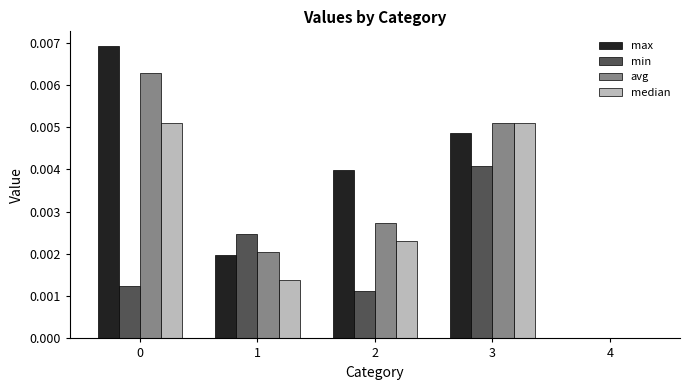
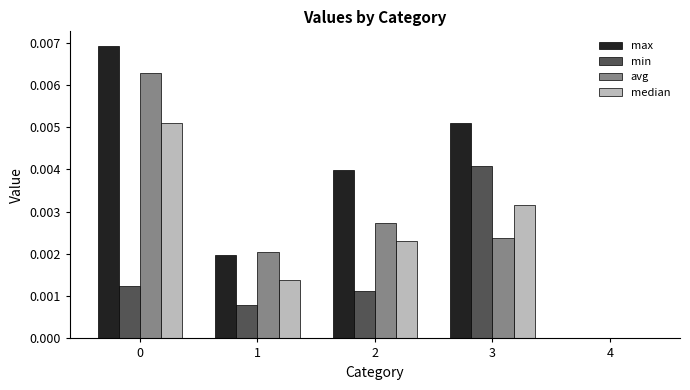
  {
    "max": {
      "0": 0.0069,
      "1": 0.0020,
      "2": 0.0040,
-     "3": 0.0049,
+     "3": 0.0051,
      "4": 0.0000
    },
    "min": {
      "0": 0.0012,
-     "1": 0.0025,
+     "1": 0.0008,
      "2": 0.0011,
      "3": 0.0041,
      "4": 0.0000
    },
    "avg": {
      "0": 0.0063,
      "1": 0.0020,
      "2": 0.0027,
-     "3": 0.0051,
+     "3": 0.0024,
      "4": 0.0000
    },
    "median": {
      "0": 0.0051,
      "1": 0.0014,
      "2": 0.0023,
-     "3": 0.0051,
+     "3": 0.0032,
      "4": 0.0000
    }
  }
